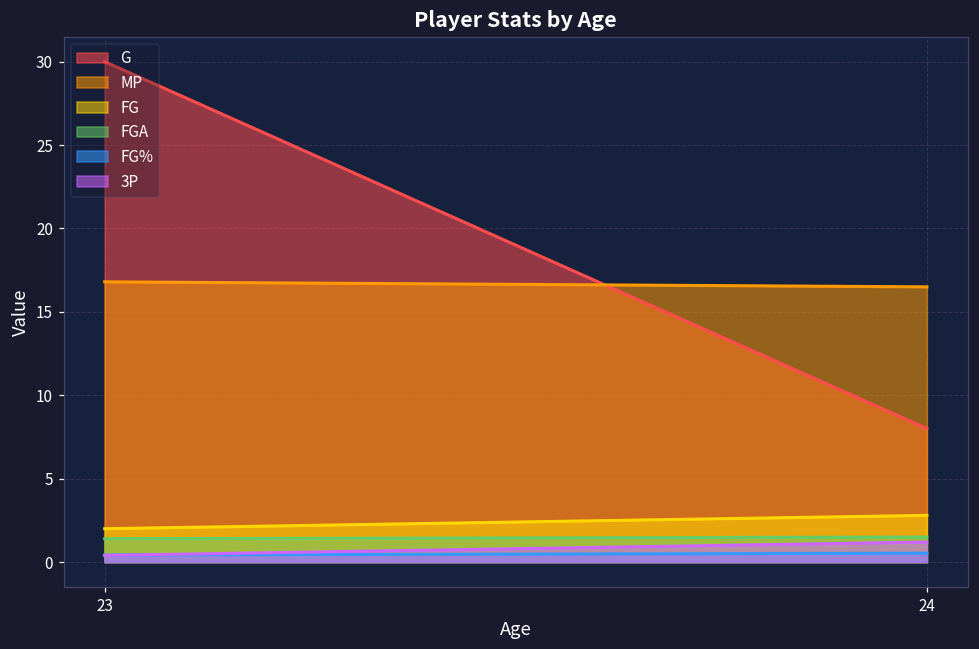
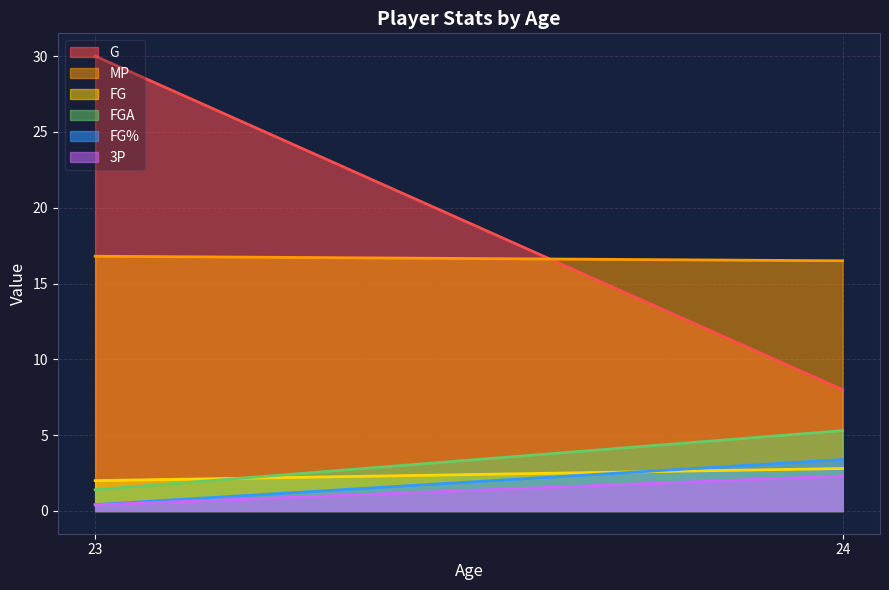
  {
    "G": {
      "24": 8.0
    },
    "FGA": {
      "23": 1.4,
-     "24": 1.5
+     "24": 5.3
    },
    "FG%": {
-     "24": 0.5
+     "24": 3.4
    },
    "3P": {
-     "24": 1.2
+     "24": 2.3
    }
  }
